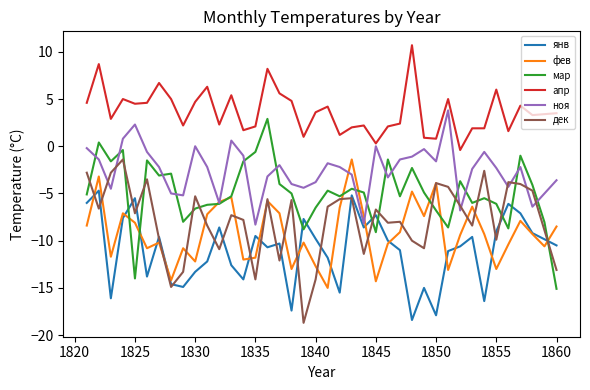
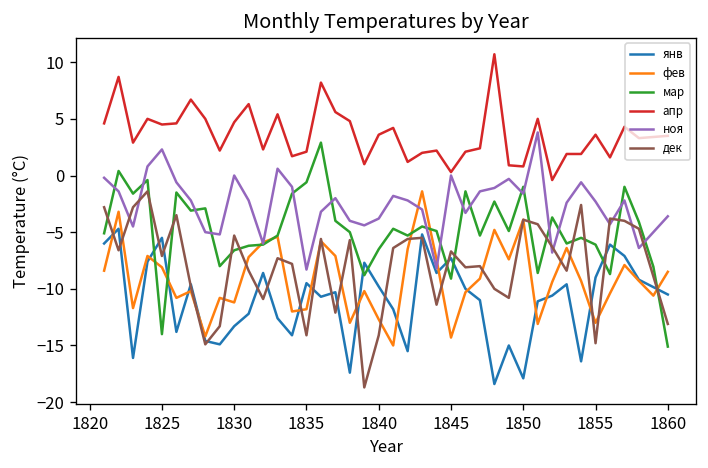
  {
    "янв": {
      "1825": -6,
      "1830": -13,
      "1835": -10,
      "1840": -10,
      "1845": -7,
      "1850": -18,
      "1855": -9,
      "1860": -11
    },
    "фев": {
      "1825": -8,
-     "1830": -12,
+     "1830": -11,
      "1835": -12,
      "1840": -13,
      "1845": -14,
      "1855": -13,
      "1860": -9
    },
    "мар": {
      "1825": -14,
      "1830": -7,
      "1835": -1,
      "1840": -7,
      "1845": -9,
-     "1850": -7,
+     "1850": -1,
      "1855": -6,
      "1860": -15
    },
    "апр": {
      "1825": 5,
      "1830": 5,
      "1835": 2,
      "1840": 4,
      "1845": 0,
      "1850": 1,
-     "1855": 6
+     "1855": 4
    },
    "ноя": {
      "1825": 2,
      "1830": 0,
      "1835": -8,
      "1840": -4,
      "1845": 0,
      "1850": -2,
      "1855": -2,
      "1860": -4
    },
    "дек": {
      "1825": -7,
      "1830": -5,
      "1835": -14,
      "1840": -14,
      "1845": -7,
-     "1855": -10,
+     "1855": -15,
      "1860": -13
    }
  }
